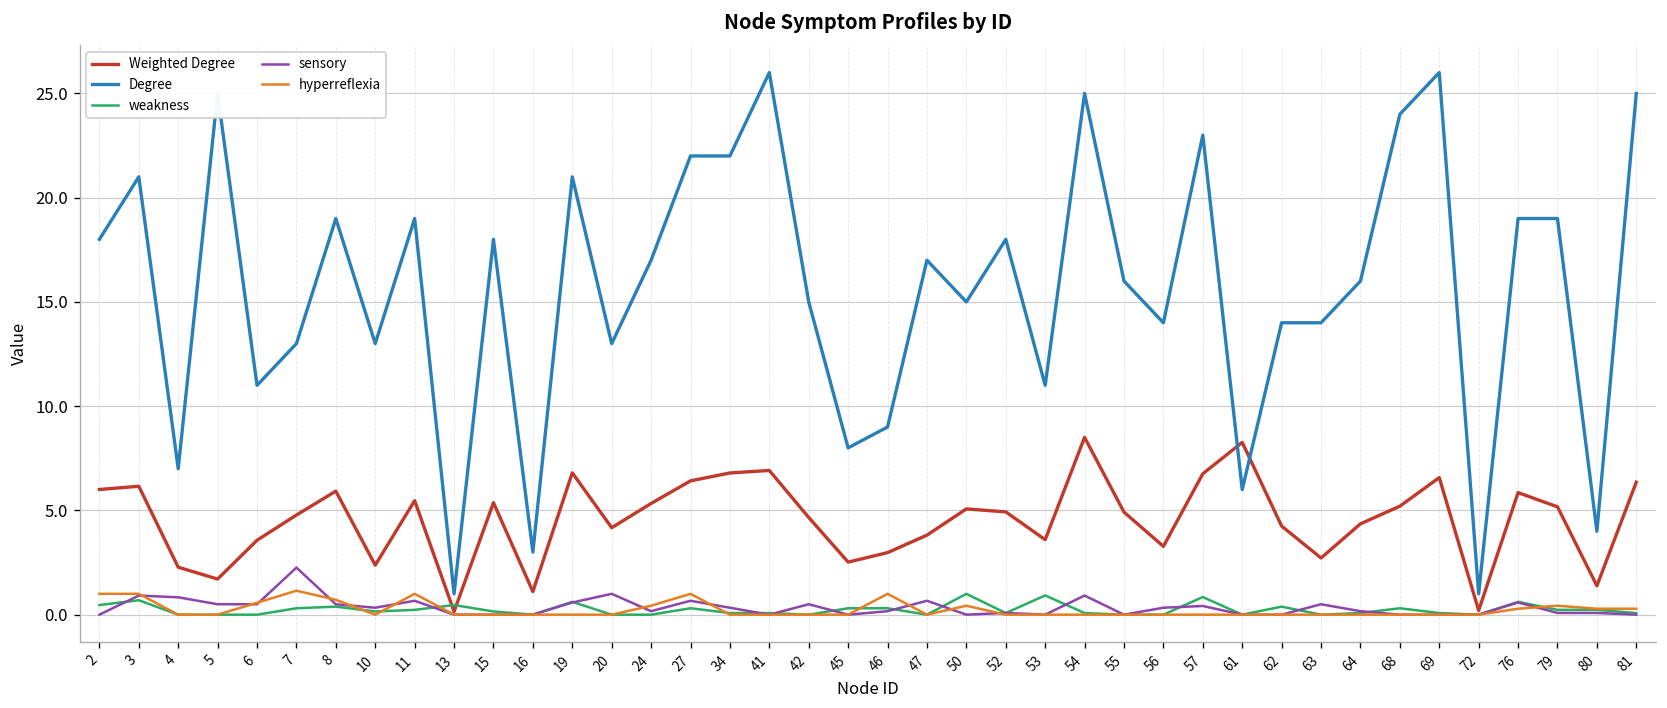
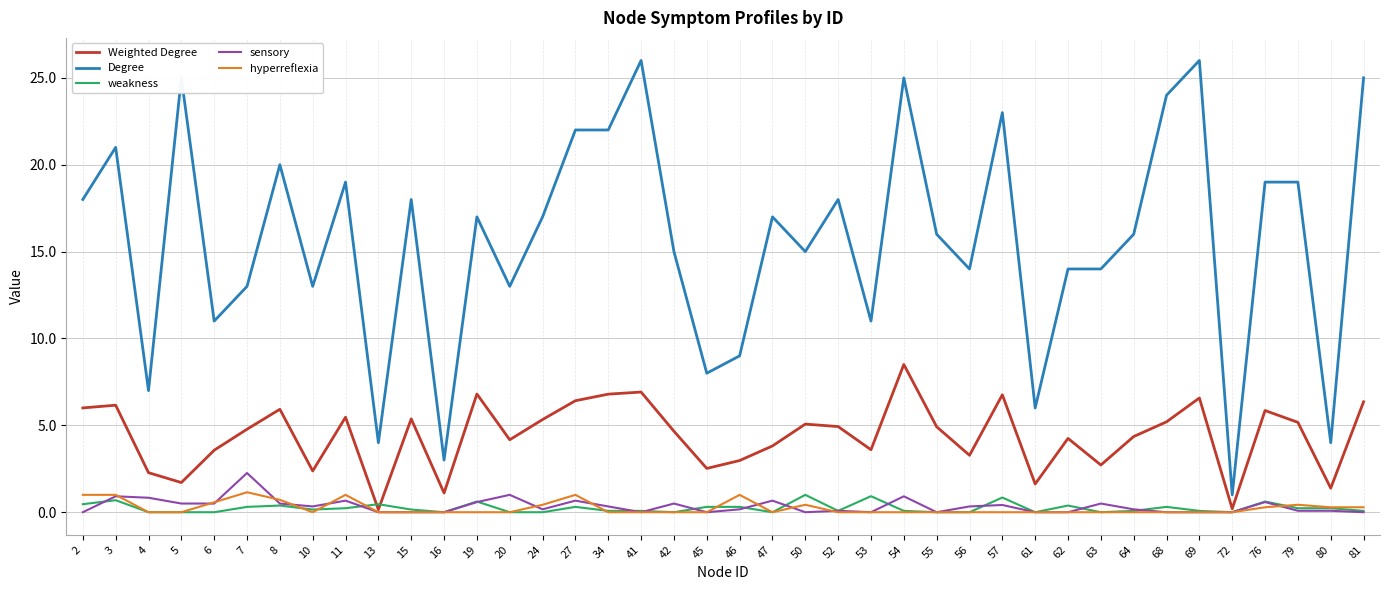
  {
    "Weighted Degree": {
      "2": 6.0,
      "3": 6.2,
      "4": 2.3,
      "5": 1.7,
      "6": 3.6,
      "7": 4.8,
      "8": 5.9,
      "10": 2.4,
      "11": 5.5,
      "13": 0.2,
      "15": 5.4,
      "16": 1.1,
      "19": 6.8,
      "20": 4.2,
      "24": 5.3,
      "27": 6.4,
      "34": 6.8,
      "41": 6.9,
      "42": 4.7,
      "45": 2.5,
      "46": 3.0,
      "47": 3.8,
      "50": 5.1,
      "52": 4.9,
      "53": 3.6,
      "54": 8.5,
      "55": 4.9,
      "56": 3.3,
      "57": 6.8,
-     "61": 8.3,
+     "61": 1.6,
      "62": 4.2,
      "63": 2.7,
      "64": 4.4,
      "68": 5.2,
      "69": 6.6,
      "72": 0.2,
      "76": 5.9,
      "79": 5.2,
      "80": 1.4,
      "81": 6.4
    },
    "Degree": {
      "2": 18,
      "3": 21,
      "4": 7,
      "6": 11,
      "7": 13,
-     "8": 19,
+     "8": 20,
      "10": 13,
      "11": 19,
-     "13": 1,
+     "13": 4,
      "15": 18,
      "16": 3,
-     "19": 21,
+     "19": 17,
      "20": 13,
      "24": 17,
      "27": 22,
      "34": 22,
      "41": 26,
      "42": 15,
      "45": 8,
      "46": 9,
      "47": 17,
      "50": 15,
      "52": 18,
      "53": 11,
      "54": 25,
      "55": 16,
      "56": 14,
      "57": 23,
      "61": 6,
      "62": 14,
      "63": 14,
      "64": 16,
      "68": 24,
      "69": 26,
      "72": 1,
      "76": 19,
      "79": 19,
      "80": 4,
      "81": 25
    },
    "weakness": {
      "2": 0.5,
      "3": 0.7,
      "6": 0.0,
      "7": 0.3,
      "10": 0.2,
      "11": 0.2,
      "13": 0.5,
      "15": 0.2,
      "24": 0.0,
      "27": 0.3,
      "45": 0.3,
      "50": 1.0,
      "53": 0.9,
      "57": 0.8,
      "62": 0.4,
      "68": 0.3,
      "79": 0.2
    },
    "sensory": {
      "2": 0.0,
      "4": 0.8,
      "5": 0.5,
      "7": 2.3,
      "10": 0.3,
      "11": 0.7,
      "20": 1.0,
      "24": 0.2,
      "27": 0.7,
      "34": 0.3,
      "42": 0.5,
      "47": 0.7,
      "50": 0.0,
      "54": 0.9,
      "56": 0.3,
      "57": 0.4,
      "63": 0.5,
      "79": 0.1,
      "80": 0.1
    },
    "hyperreflexia": {
      "2": 1.0,
      "7": 1.1,
      "8": 0.7,
      "10": 0.0,
      "11": 1.0,
      "19": 0.0,
      "24": 0.4,
      "27": 1.0,
      "46": 1.0,
      "50": 0.4,
      "57": 0.0,
      "76": 0.3,
      "79": 0.4,
      "81": 0.3
    }
  }
